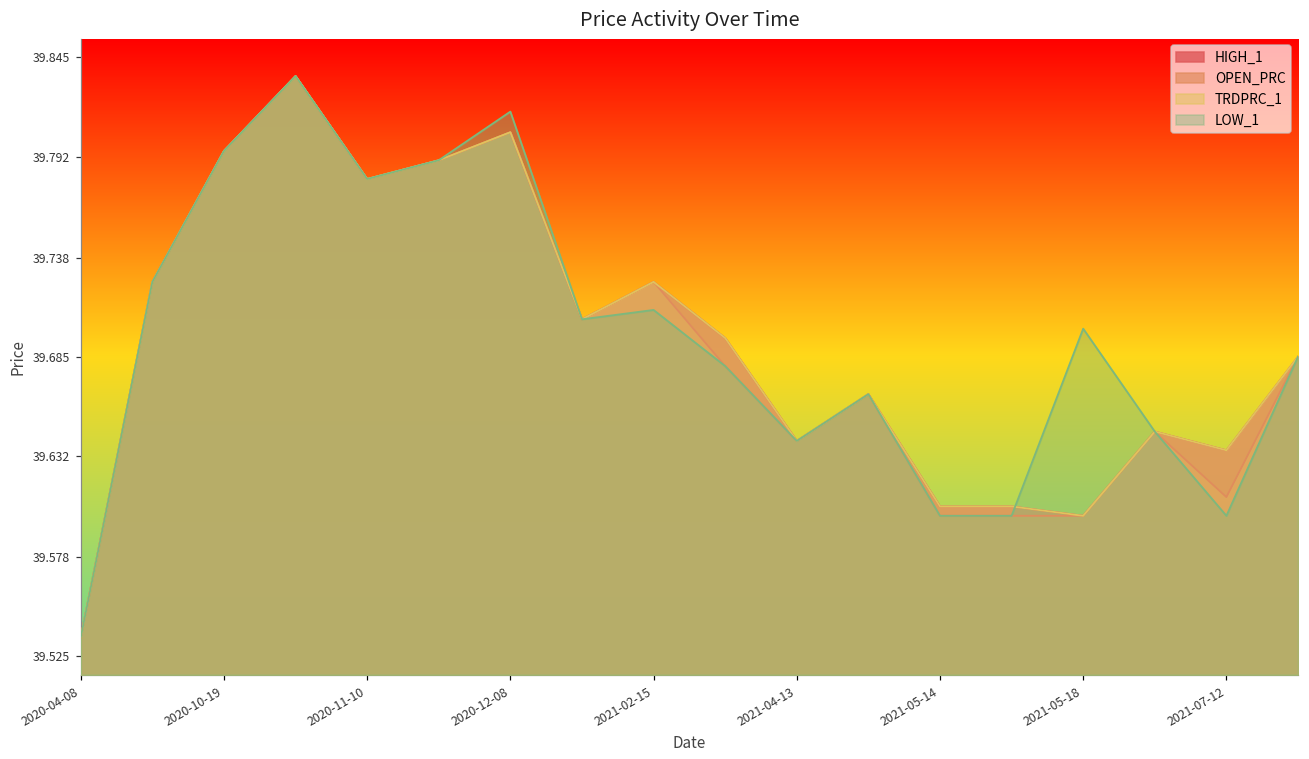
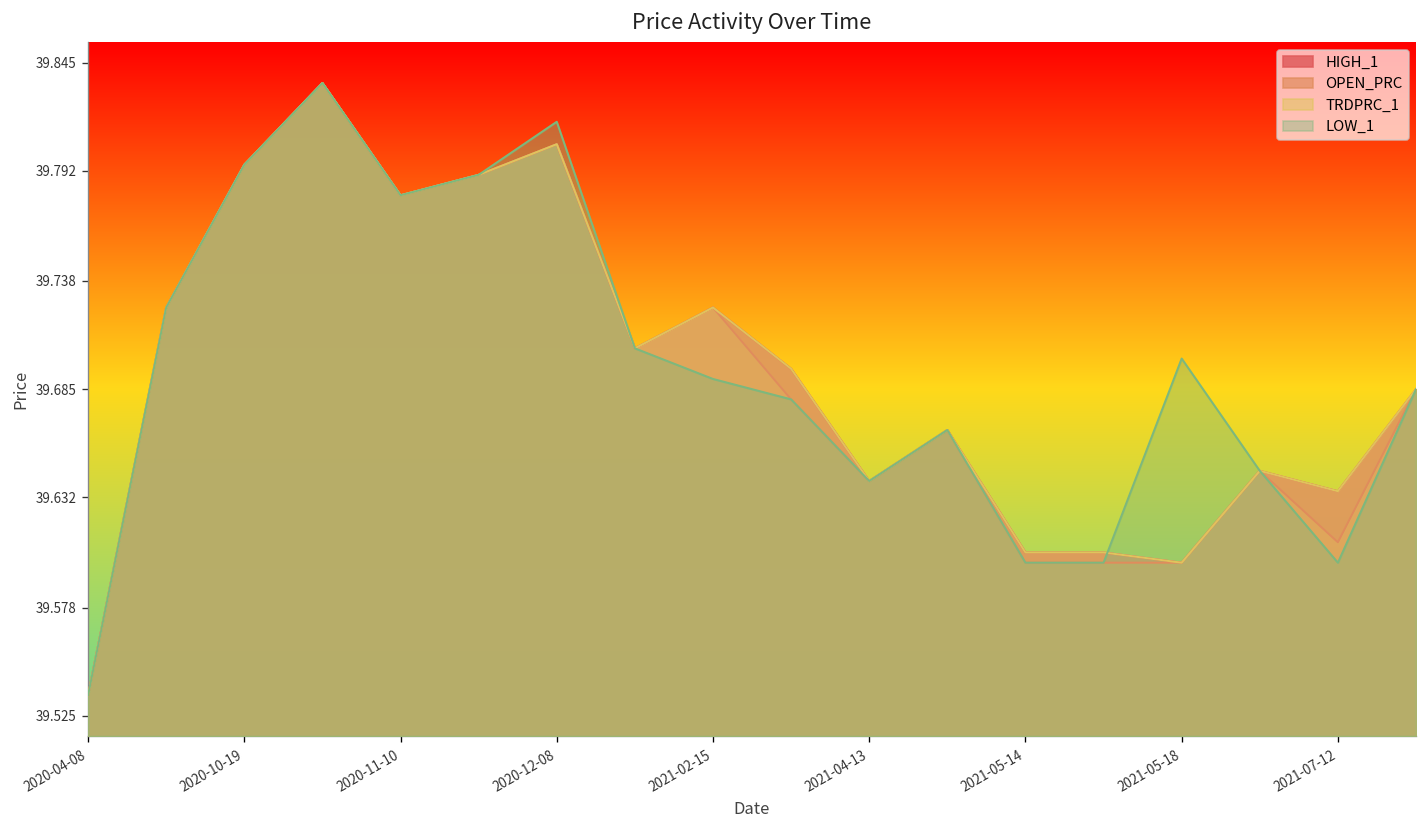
  {
    "LOW_1": {
      "2020-12-08": 39.816,
-     "2021-02-15": 39.71,
+     "2021-02-15": 39.69,
      "2021-05-18": 39.70,
      "2021-07-12": 39.60
    }
  }
